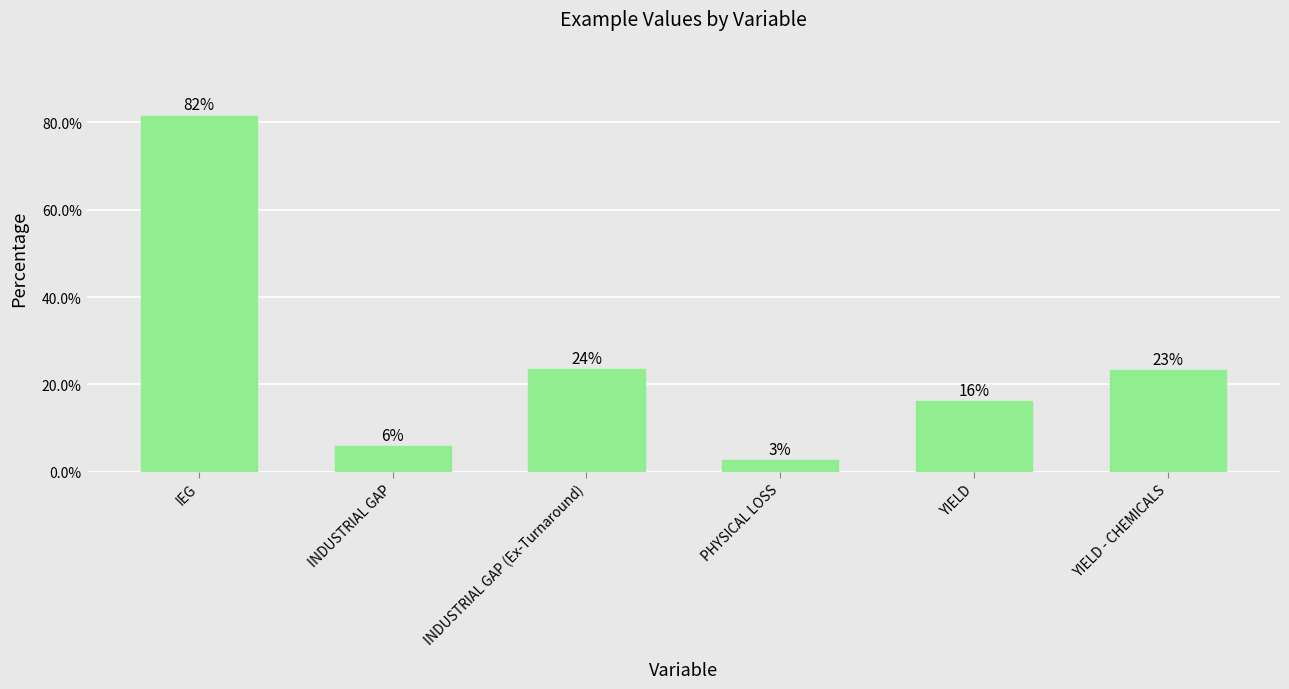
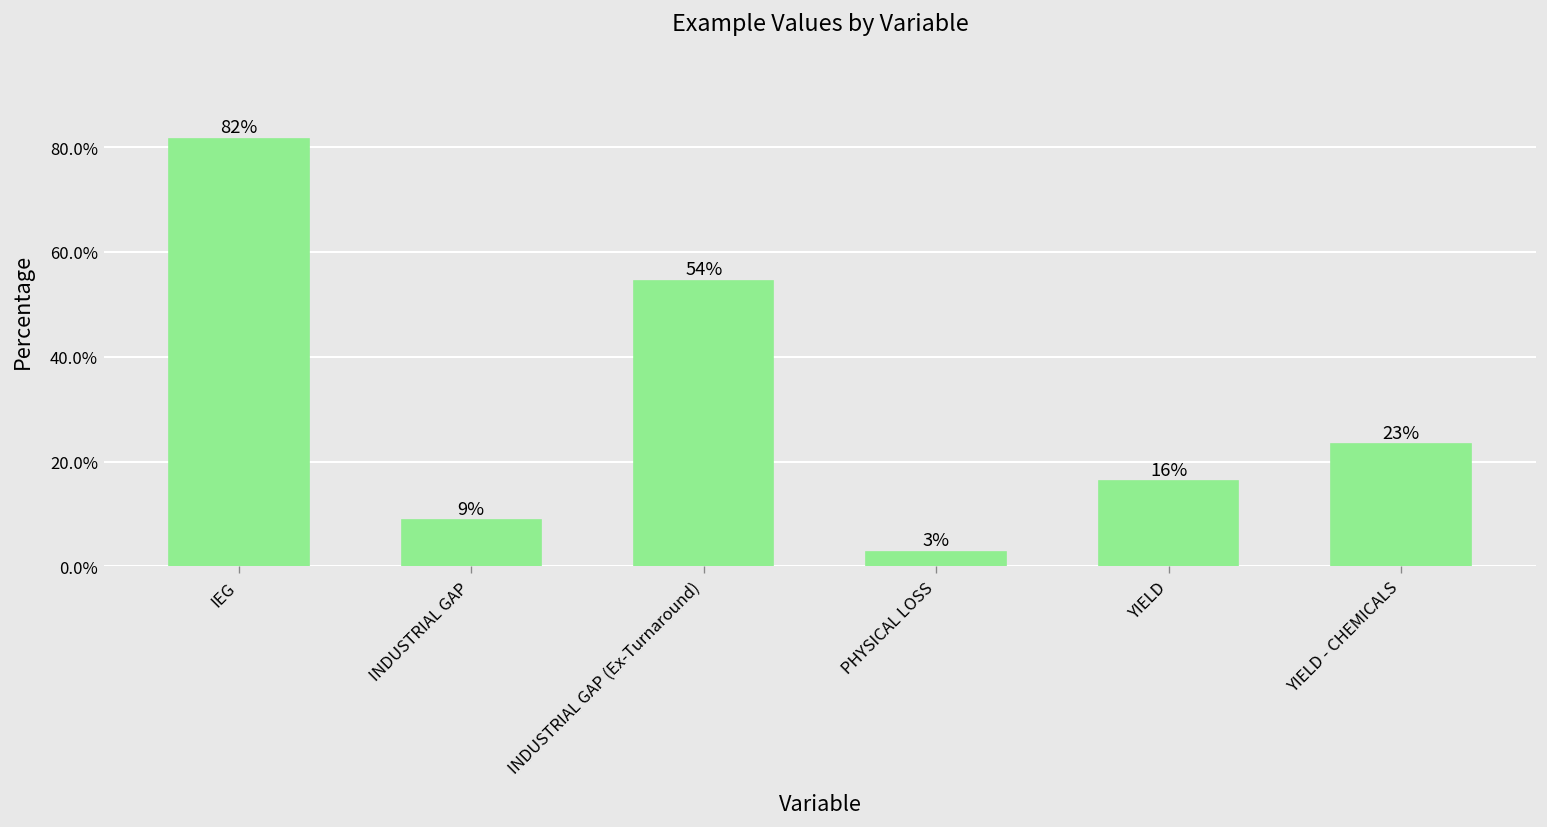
  {
    "IEG": "82%",
-   "INDUSTRIAL GAP": "6%",
-   "INDUSTRIAL GAP (Ex-Turnaround)": "24%",
+   "INDUSTRIAL GAP": "9%",
+   "INDUSTRIAL GAP (Ex-Turnaround)": "54%",
    "PHYSICAL LOSS": "3%",
    "YIELD": "16%",
    "YIELD - CHEMICALS": "23%"
  }
